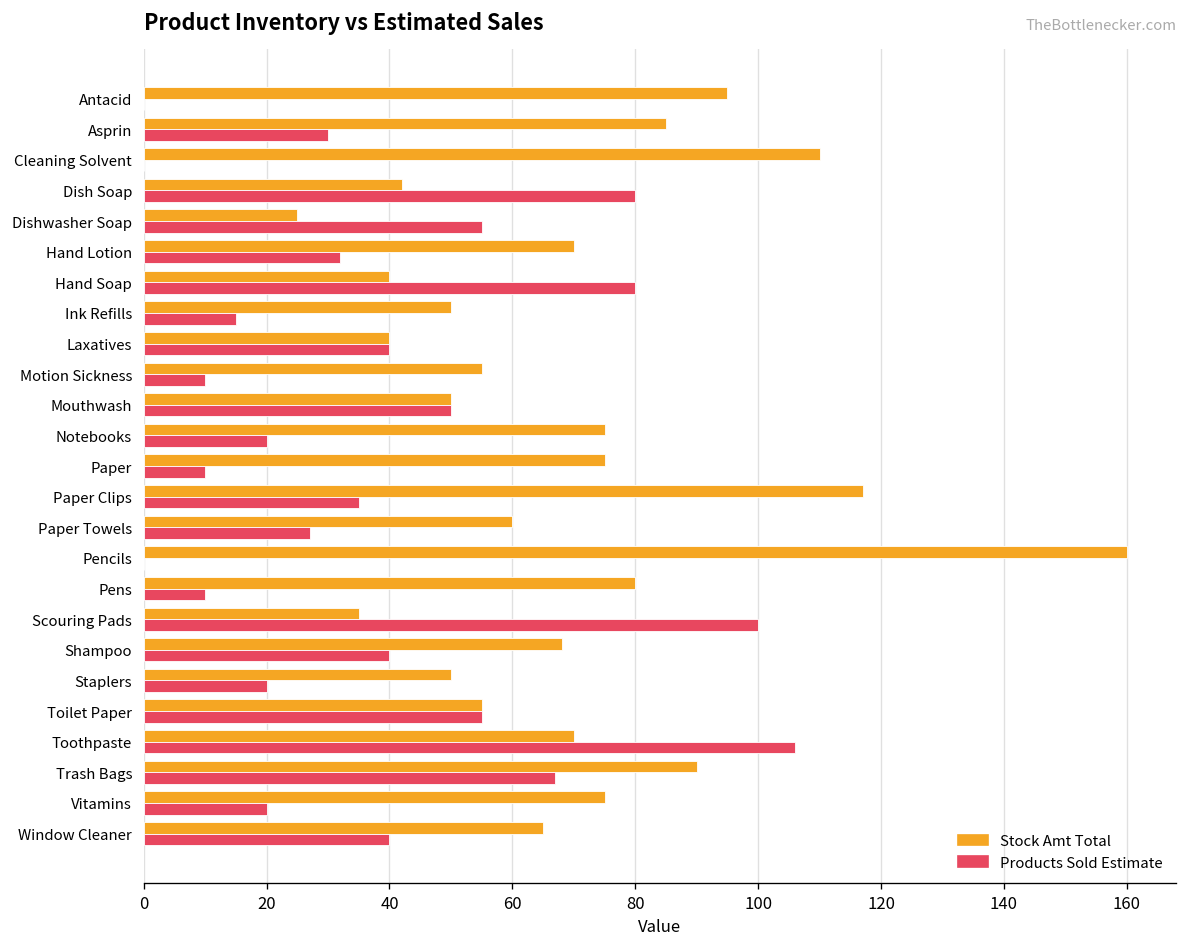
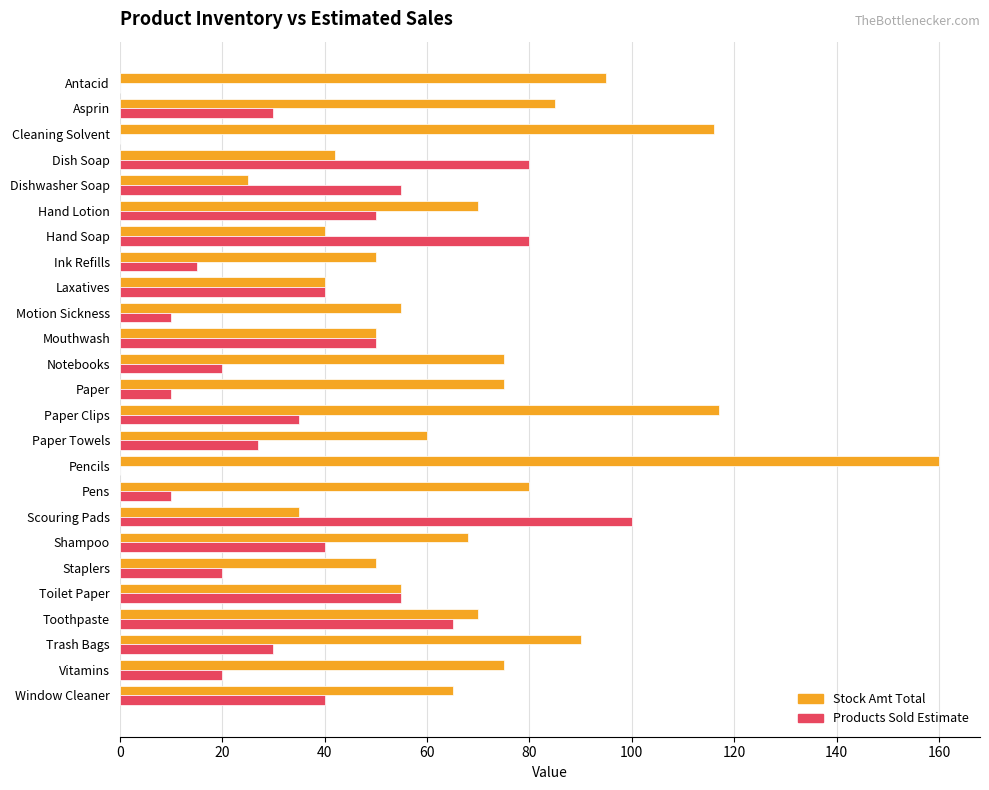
  {
    "Stock Amt Total": {
      "Antacid": 95,
      "Asprin": 85,
-     "Cleaning Solvent": 110,
+     "Cleaning Solvent": 116,
      "Dish Soap": 42,
      "Dishwasher Soap": 25,
      "Hand Lotion": 70,
      "Hand Soap": 40,
      "Ink Refills": 50,
      "Laxatives": 40,
      "Motion Sickness": 55,
      "Mouthwash": 50,
      "Notebooks": 75,
      "Paper": 75,
      "Paper Clips": 117,
      "Paper Towels": 60,
      "Pencils": 160,
      "Pens": 80,
      "Scouring Pads": 35,
      "Shampoo": 68,
      "Staplers": 50,
      "Toilet Paper": 55,
      "Toothpaste": 70,
      "Trash Bags": 90,
      "Vitamins": 75,
      "Window Cleaner": 65
    },
    "Products Sold Estimate": {
      "Antacid": 0,
      "Asprin": 30,
      "Cleaning Solvent": 0,
      "Dish Soap": 80,
      "Dishwasher Soap": 55,
-     "Hand Lotion": 32,
+     "Hand Lotion": 50,
      "Hand Soap": 80,
      "Ink Refills": 15,
      "Laxatives": 40,
      "Motion Sickness": 10,
      "Mouthwash": 50,
      "Notebooks": 20,
      "Paper": 10,
      "Paper Clips": 35,
      "Paper Towels": 27,
      "Pencils": 0,
      "Pens": 10,
      "Scouring Pads": 100,
      "Shampoo": 40,
      "Staplers": 20,
      "Toilet Paper": 55,
-     "Toothpaste": 106,
-     "Trash Bags": 67,
+     "Toothpaste": 65,
+     "Trash Bags": 30,
      "Vitamins": 20,
      "Window Cleaner": 40
    }
  }
